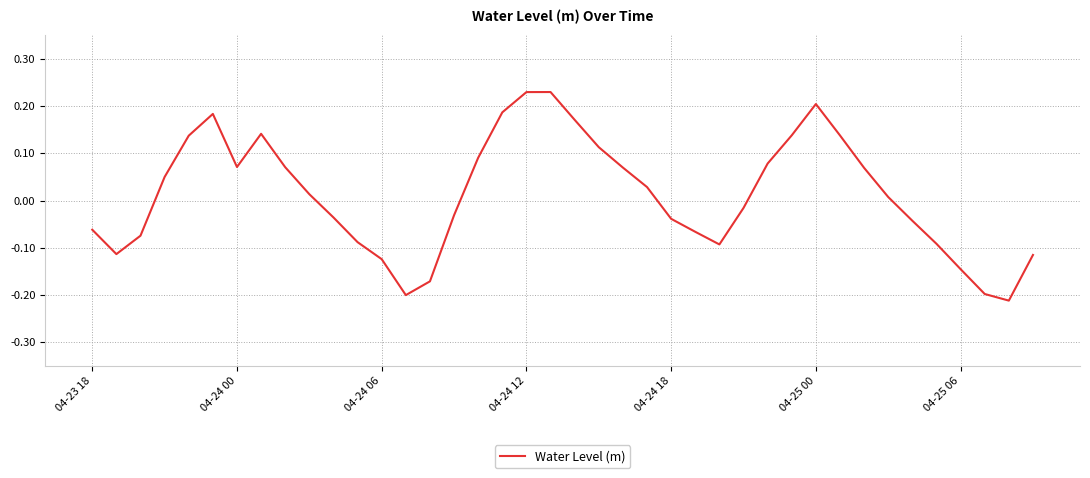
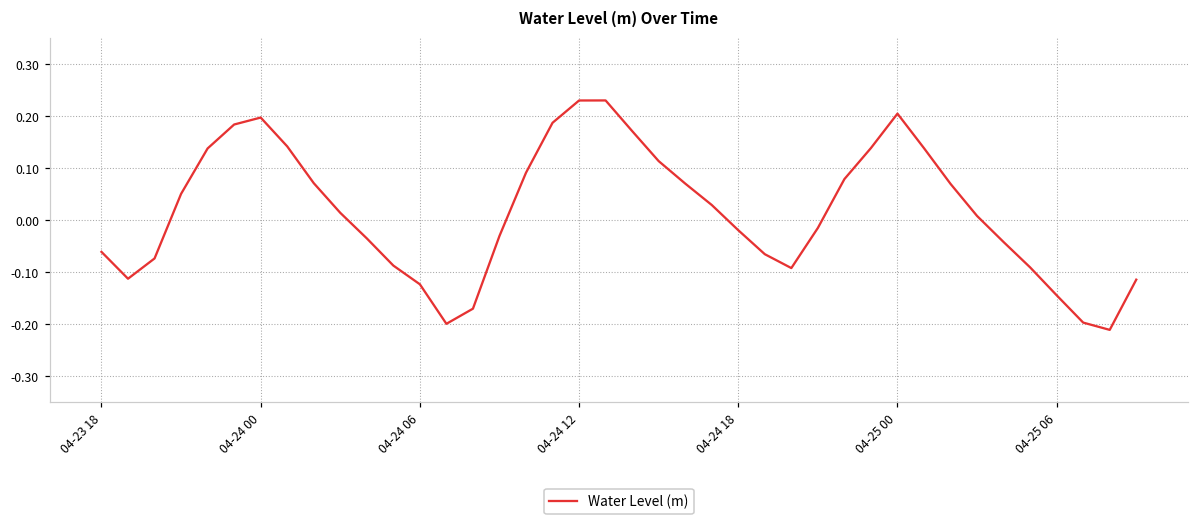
  {
    "04-23 18": -0.06,
-   "04-24 00": 0.07,
+   "04-24 00": 0.20,
    "04-24 06": -0.12,
    "04-24 12": 0.23,
-   "04-24 18": -0.04,
+   "04-24 18": -0.02,
    "04-25 00": 0.20,
    "04-25 06": -0.15
  }
